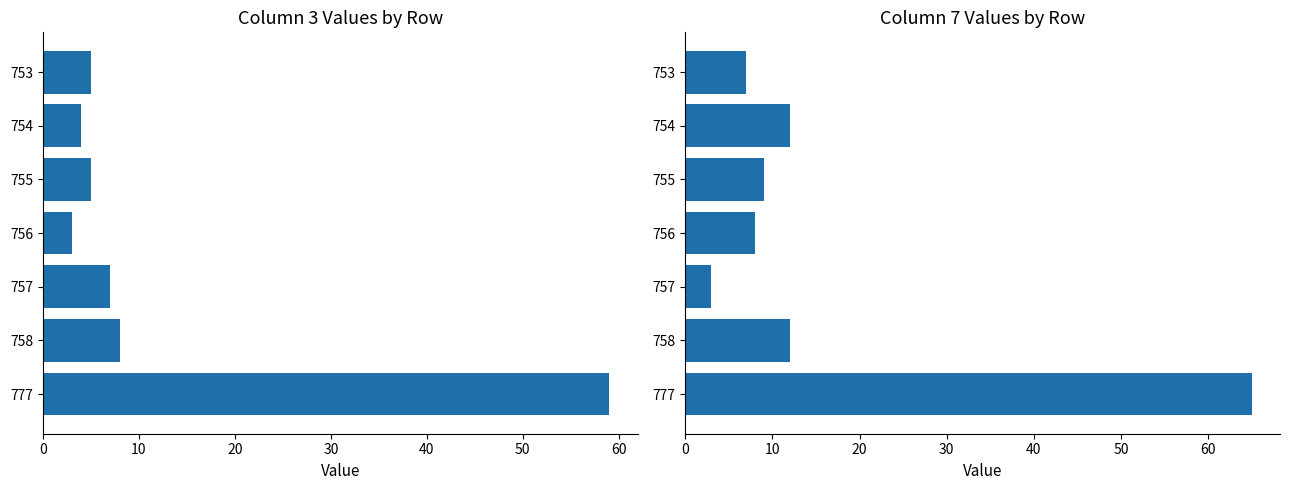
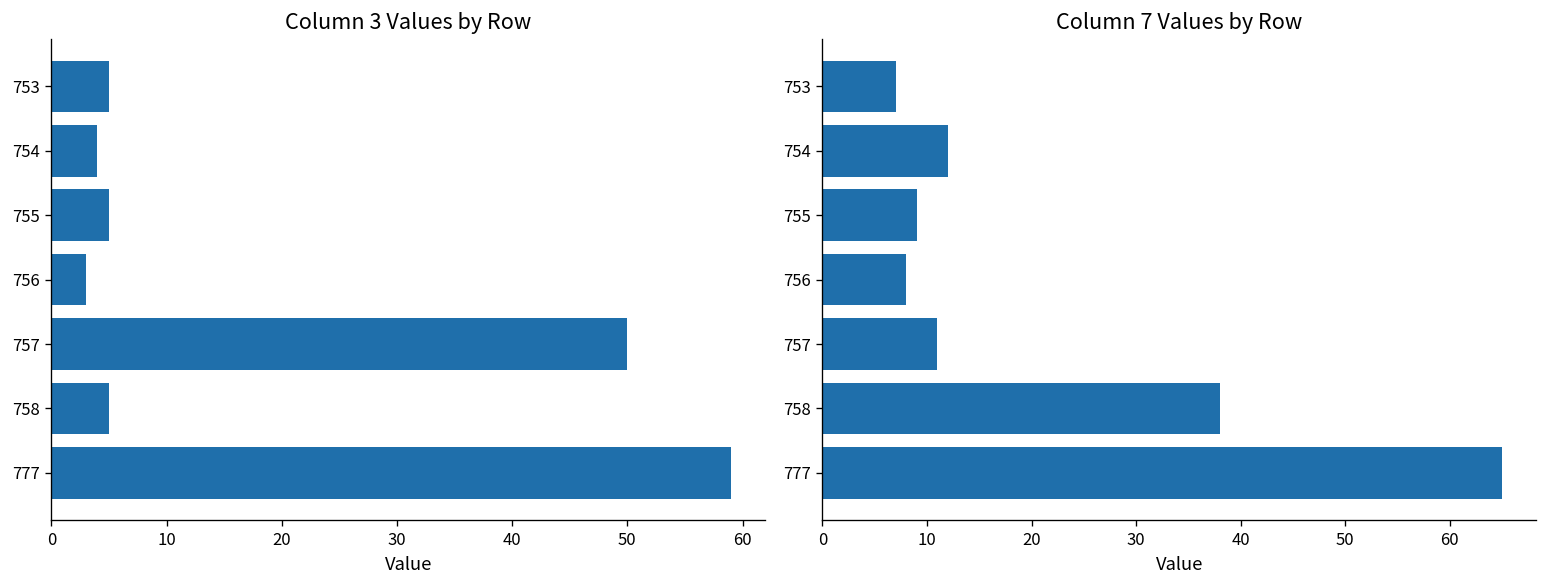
  {
    "Column 3 Values by Row": {
      "753": 5,
      "754": 4,
      "755": 5,
      "756": 3,
-     "757": 7,
-     "758": 8,
+     "757": 50,
+     "758": 5,
      "777": 59
    },
    "Column 7 Values by Row": {
      "753": 7,
      "754": 12,
      "755": 9,
      "756": 8,
-     "757": 3,
-     "758": 12,
+     "757": 11,
+     "758": 38,
      "777": 65
    }
  }
